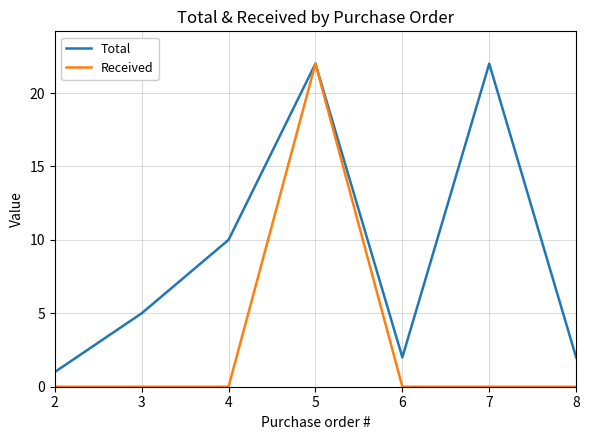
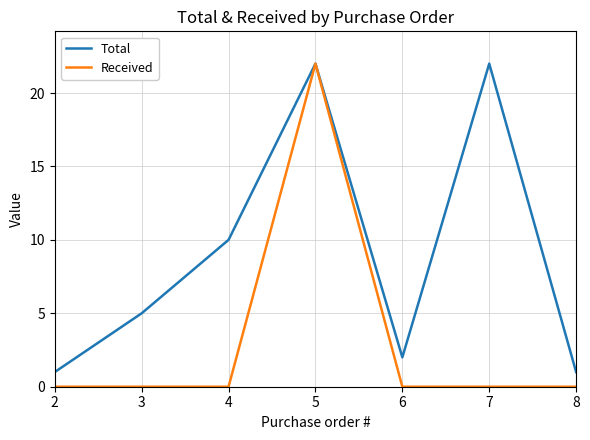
  {
    "Total": {
      "2": 1,
      "3": 5,
      "4": 10,
      "6": 2,
      "7": 22,
-     "8": 2
+     "8": 1
    },
    "Received": {
      "2": 0,
      "3": 0,
      "4": 0,
      "6": 0,
      "7": 0,
      "8": 0
    }
  }
